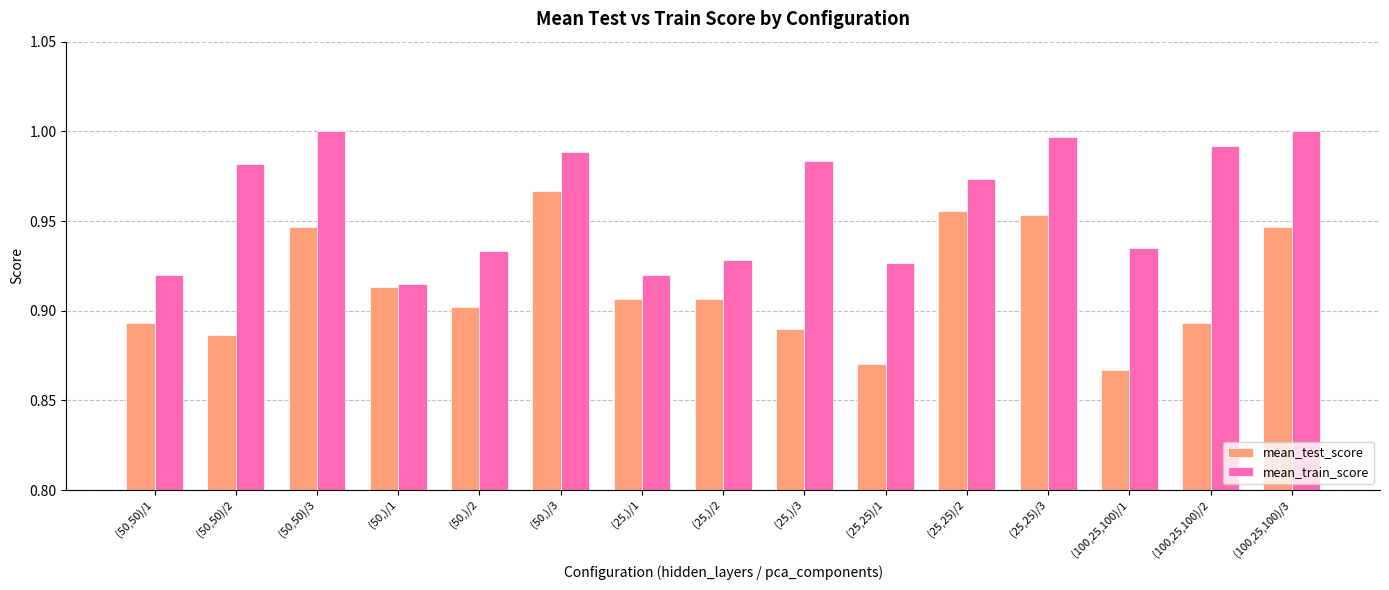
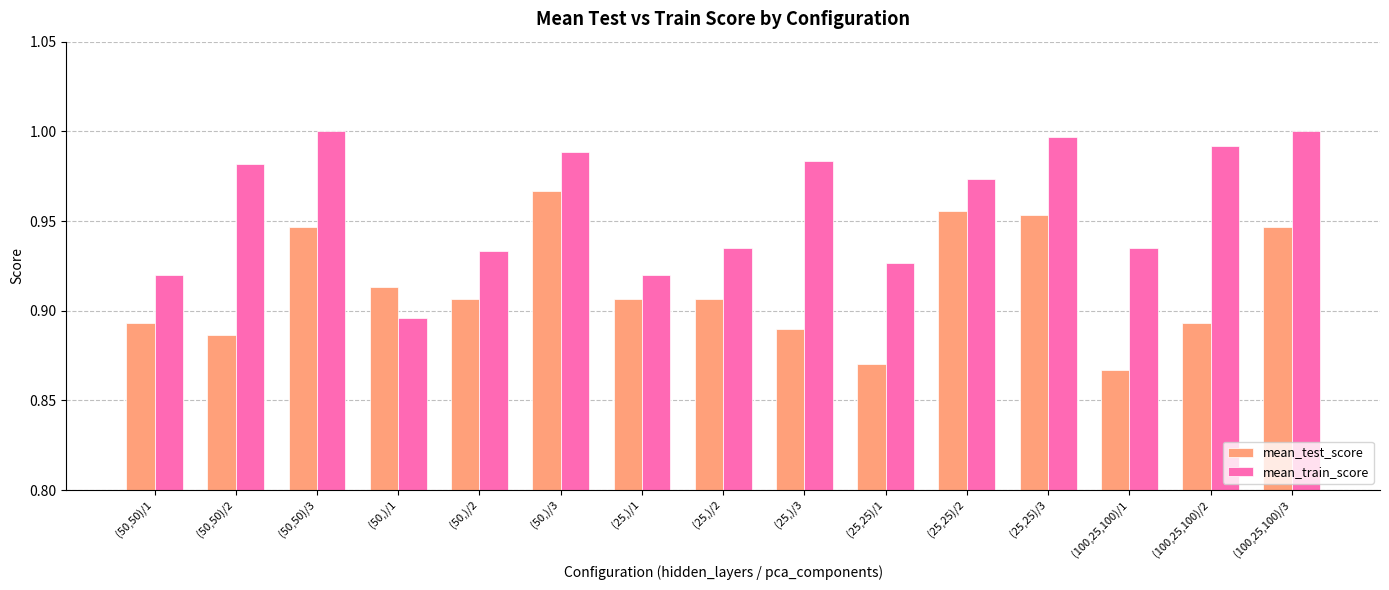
  {
    "mean_test_score": {
      "(50,50)/1": 0.893,
      "(50,50)/2": 0.887,
      "(50,50)/3": 0.947,
      "(50,)/1": 0.913,
-     "(50,)/2": 0.902,
+     "(50,)/2": 0.907,
      "(50,)/3": 0.967,
      "(25,)/1": 0.907,
      "(25,)/2": 0.907,
      "(25,)/3": 0.890,
      "(25,25)/1": 0.870,
      "(25,25)/2": 0.956,
      "(25,25)/3": 0.953,
      "(100,25,100)/1": 0.867,
      "(100,25,100)/2": 0.893,
      "(100,25,100)/3": 0.947
    },
    "mean_train_score": {
      "(50,50)/1": 0.920,
      "(50,50)/2": 0.982,
      "(50,50)/3": 1.000,
-     "(50,)/1": 0.915,
+     "(50,)/1": 0.896,
      "(50,)/2": 0.933,
      "(50,)/3": 0.988,
      "(25,)/1": 0.920,
-     "(25,)/2": 0.928,
+     "(25,)/2": 0.935,
      "(25,)/3": 0.983,
      "(25,25)/1": 0.927,
      "(25,25)/2": 0.973,
      "(25,25)/3": 0.997,
      "(100,25,100)/1": 0.935,
      "(100,25,100)/2": 0.992,
      "(100,25,100)/3": 1.000
    }
  }
